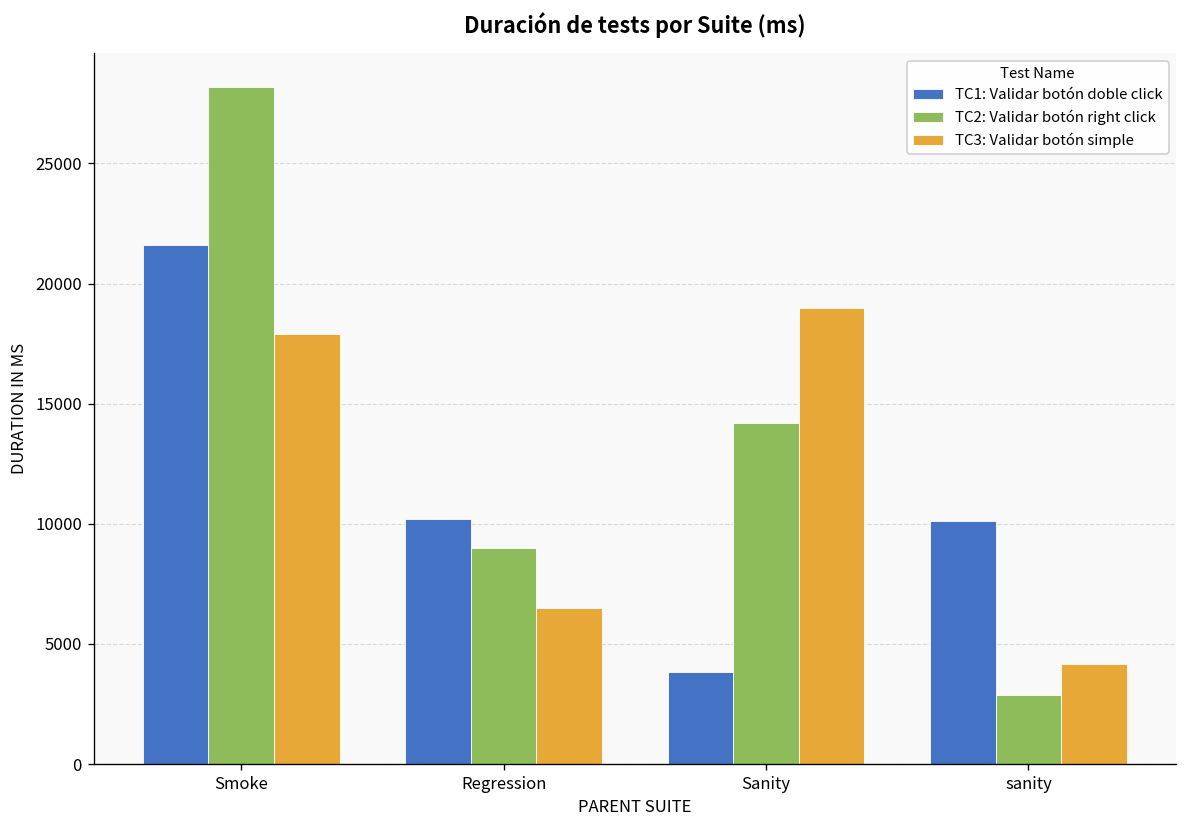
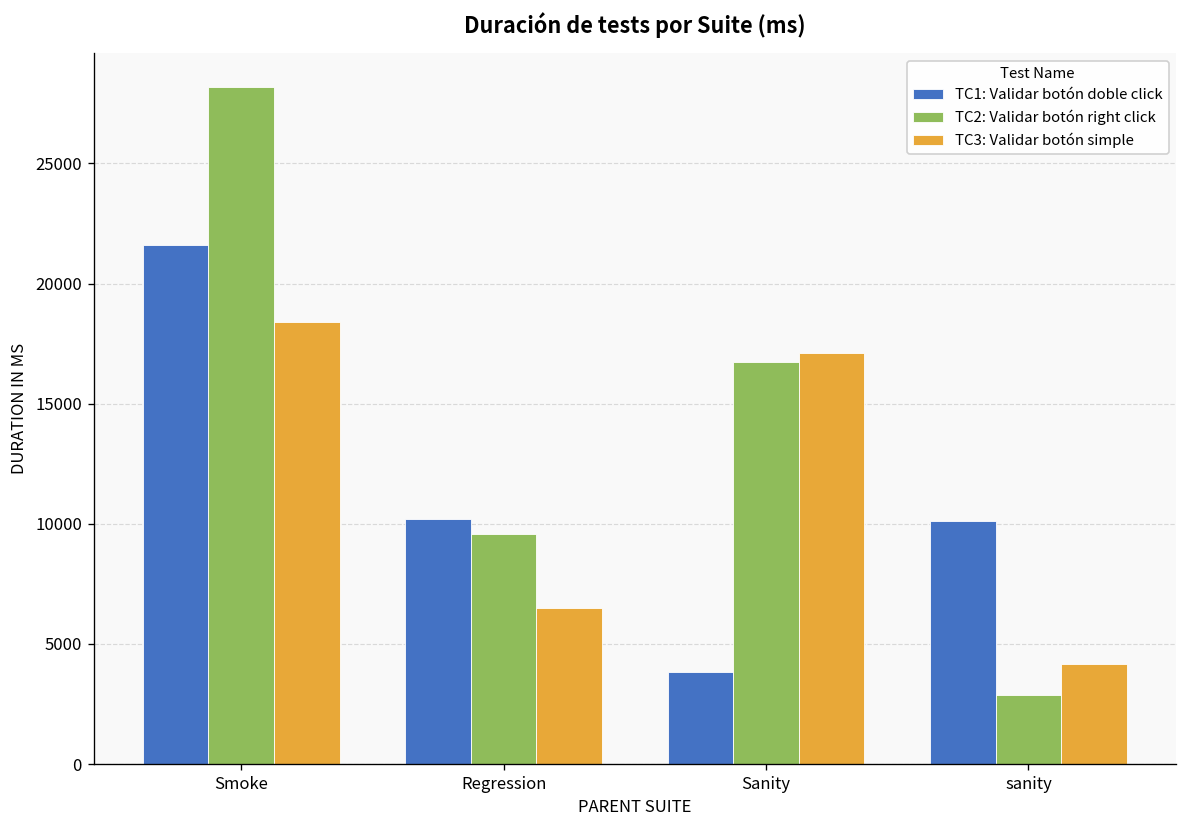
  {
    "TC1: Validar botón doble click": {
      "Smoke": 21600,
      "Regression": 10200,
      "Sanity": 3900,
      "sanity": 10100
    },
    "TC2: Validar botón right click": {
      "Smoke": 28200,
-     "Regression": 9000,
-     "Sanity": 14200,
+     "Regression": 9600,
+     "Sanity": 16700,
      "sanity": 2900
    },
    "TC3: Validar botón simple": {
-     "Smoke": 17900,
+     "Smoke": 18400,
      "Regression": 6500,
-     "Sanity": 19000,
+     "Sanity": 17100,
      "sanity": 4200
    }
  }
